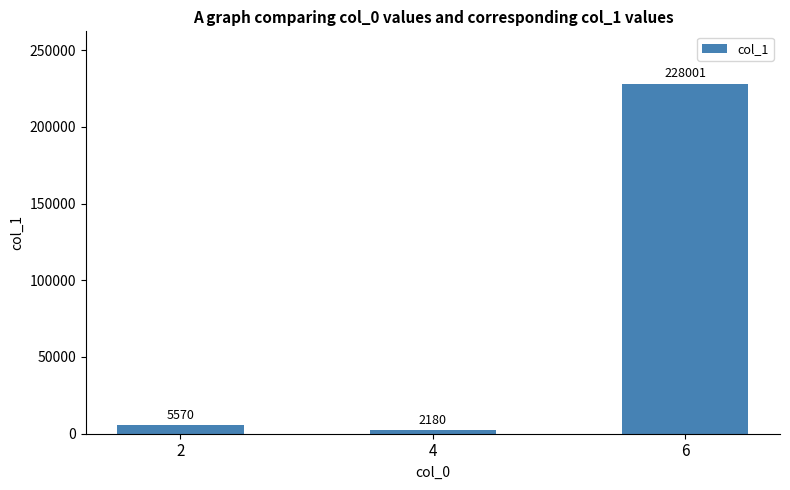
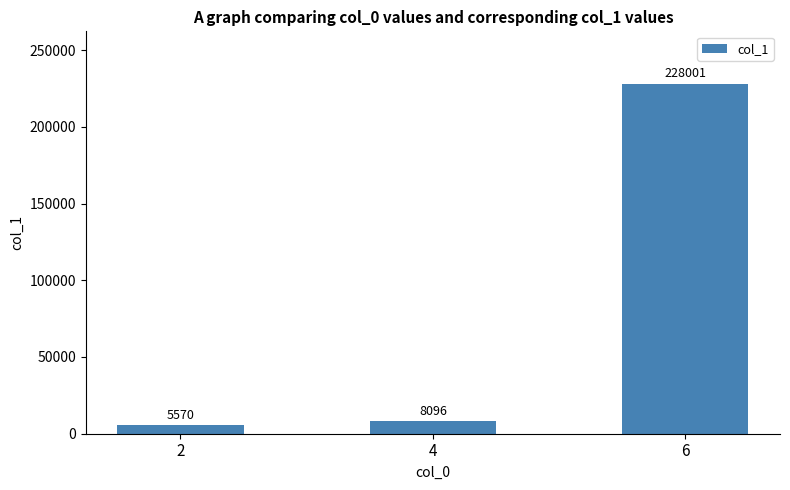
  {
    "2": 5570,
-   "4": 2180,
+   "4": 8096,
    "6": 228001
  }
